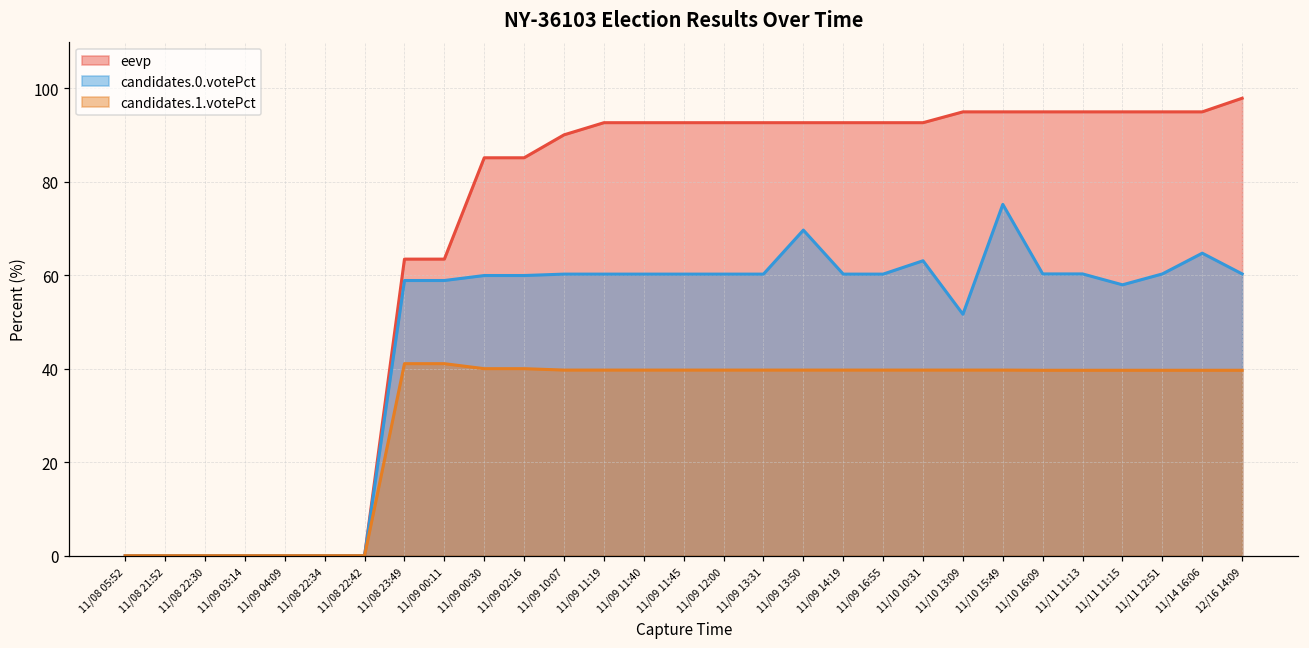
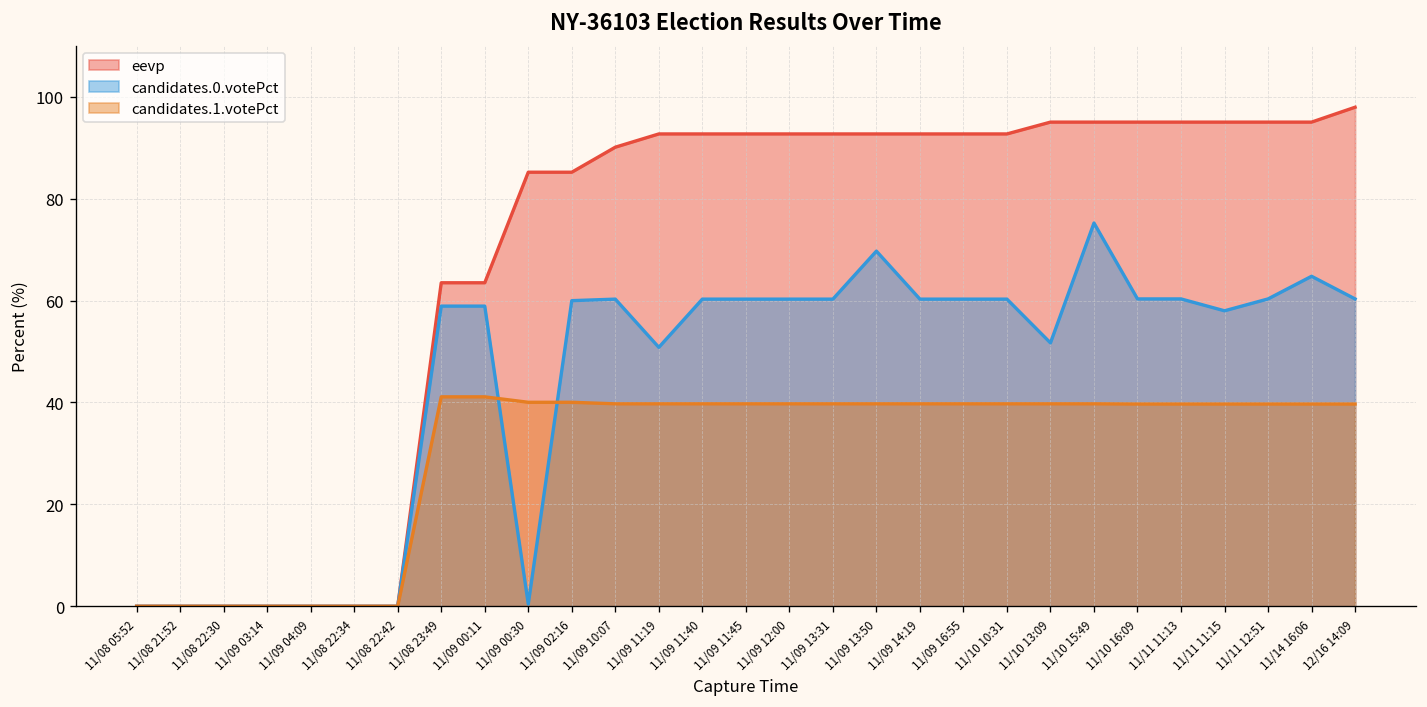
  {
    "candidates.0.votePct": {
      "11/08 23:49": 59,
      "11/09 00:11": 59,
-     "11/09 00:30": 60,
+     "11/09 00:30": 0,
      "11/09 02:16": 60,
      "11/09 10:07": 60,
-     "11/09 11:19": 60,
+     "11/09 11:19": 51,
      "11/09 11:40": 60,
      "11/09 11:45": 60,
      "11/09 12:00": 60,
      "11/09 13:31": 60,
      "11/09 13:50": 70,
      "11/09 14:19": 60,
      "11/09 16:55": 60,
-     "11/10 10:31": 63,
+     "11/10 10:31": 60,
      "11/10 13:09": 52,
      "11/10 15:49": 75,
      "11/10 16:09": 60,
      "11/11 11:13": 60,
      "11/11 11:15": 58,
      "11/11 12:51": 60,
      "11/14 16:06": 65,
      "12/16 14:09": 60
    }
  }
